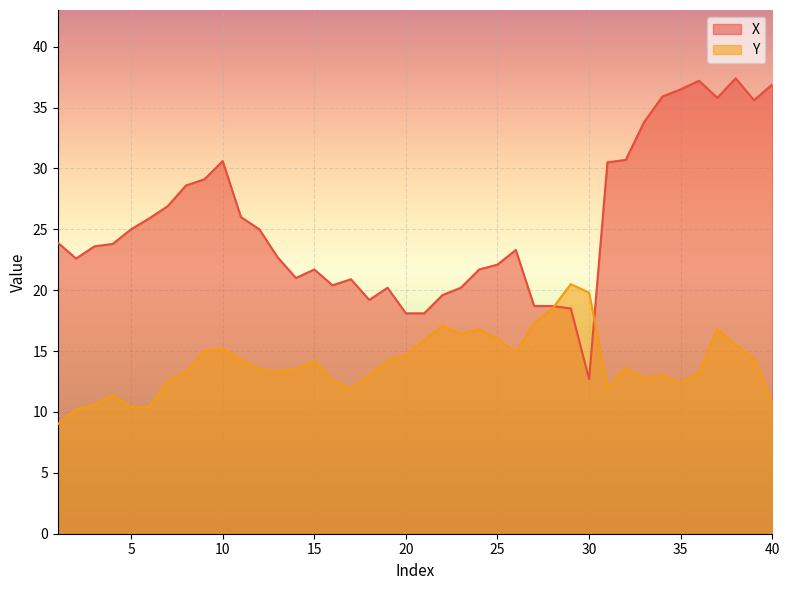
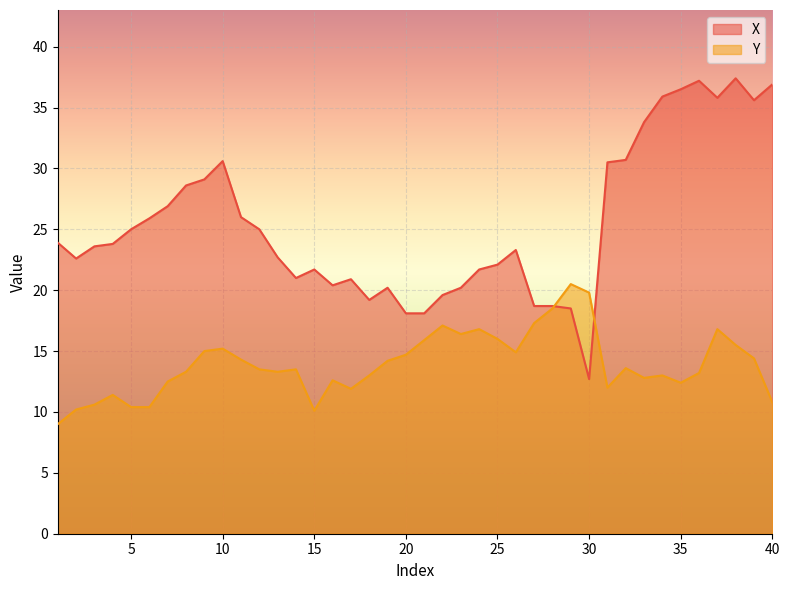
  {
    "X": {
      "5": 25.0,
      "10": 30.6,
      "15": 21.7,
      "20": 18.1,
      "25": 22.1,
      "30": 12.7,
      "35": 36.5,
      "40": 36.9
    },
    "Y": {
      "5": 10.4,
      "10": 15.2,
-     "15": 14.2,
+     "15": 10.1,
      "20": 14.7,
      "25": 16.0,
      "30": 19.8,
      "35": 12.4,
      "40": 10.8
    }
  }
